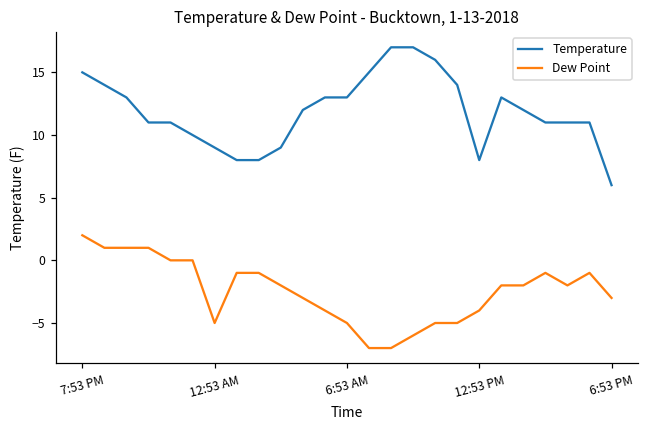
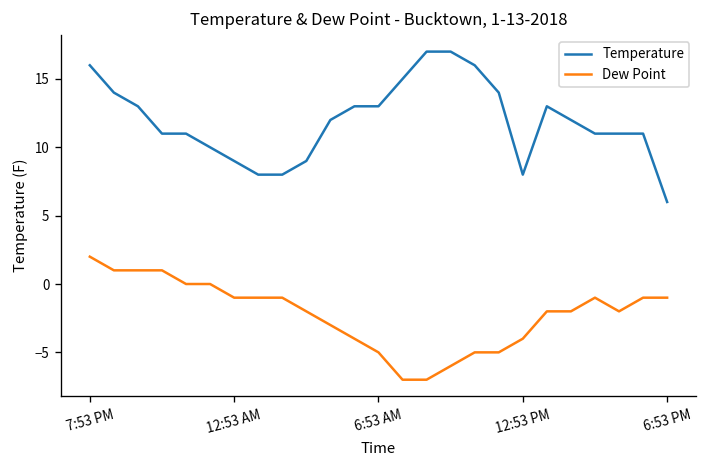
  {
    "Temperature": {
-     "7:53 PM": 15,
+     "7:53 PM": 16,
      "12:53 AM": 9,
      "6:53 AM": 13,
      "12:53 PM": 8,
      "6:53 PM": 6
    },
    "Dew Point": {
      "7:53 PM": 2,
-     "12:53 AM": -5,
+     "12:53 AM": -1,
      "6:53 AM": -5,
      "12:53 PM": -4,
-     "6:53 PM": -3
+     "6:53 PM": -1
    }
  }
